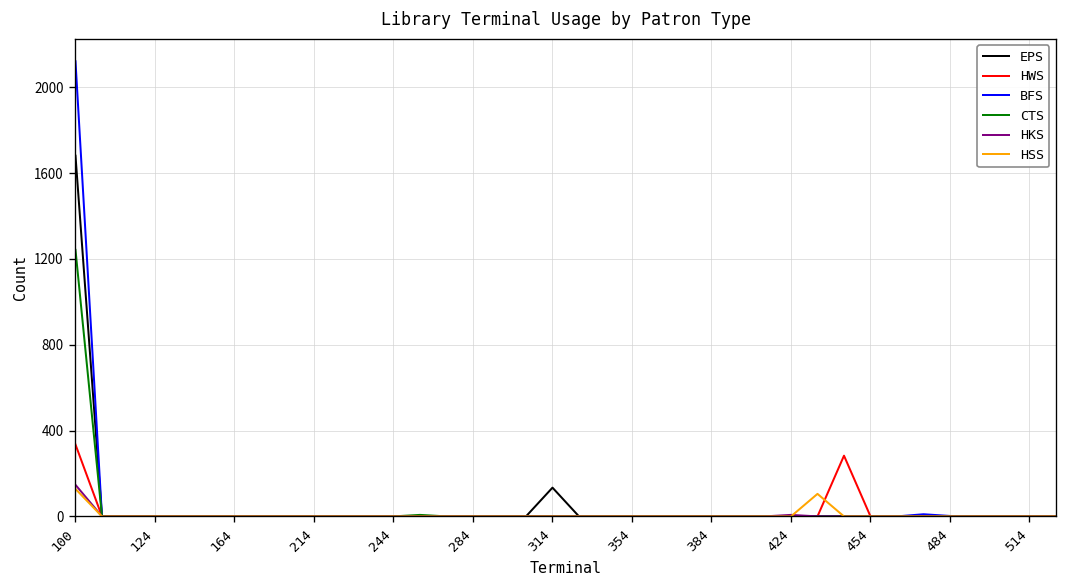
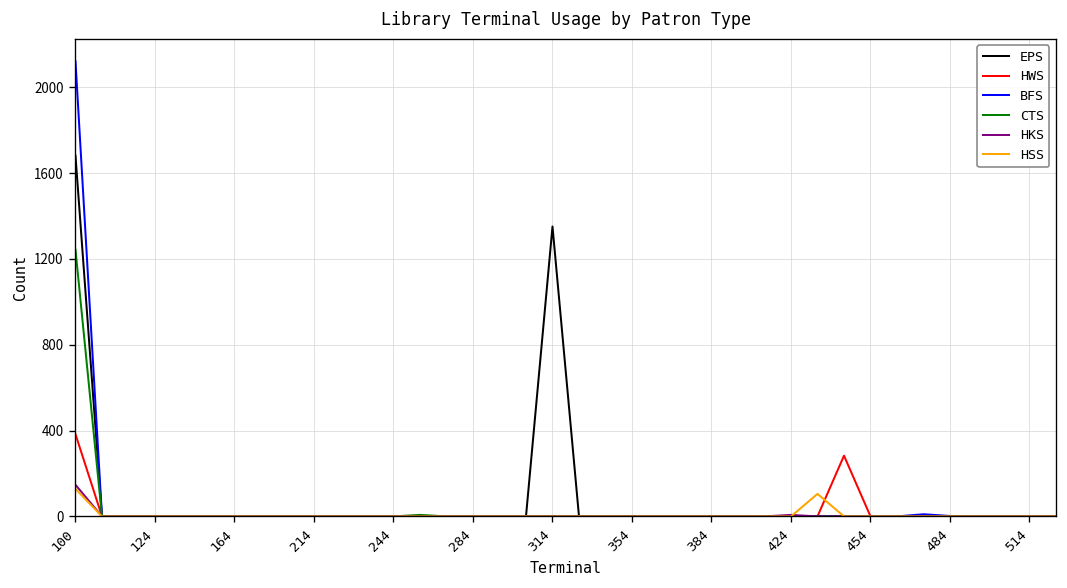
  {
    "EPS": {
      "100": 1680,
-     "314": 130
+     "314": 1350
    },
    "HWS": {
-     "100": 340
+     "100": 380
    },
    "BFS": {
      "100": 2120
    },
    "CTS": {
      "100": 1240
    },
    "HKS": {
      "100": 150
    },
    "HSS": {
      "100": 130
    }
  }
